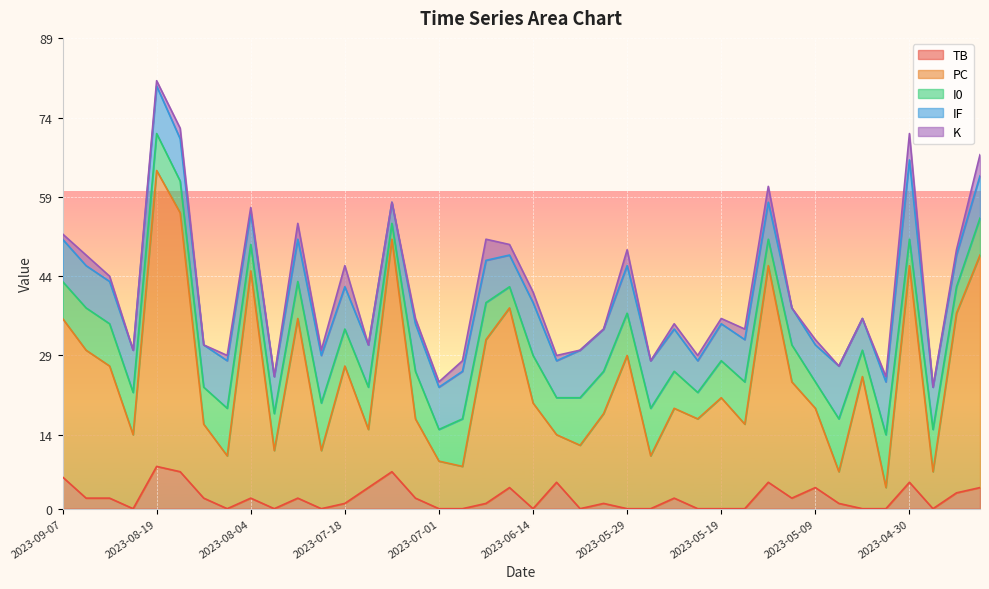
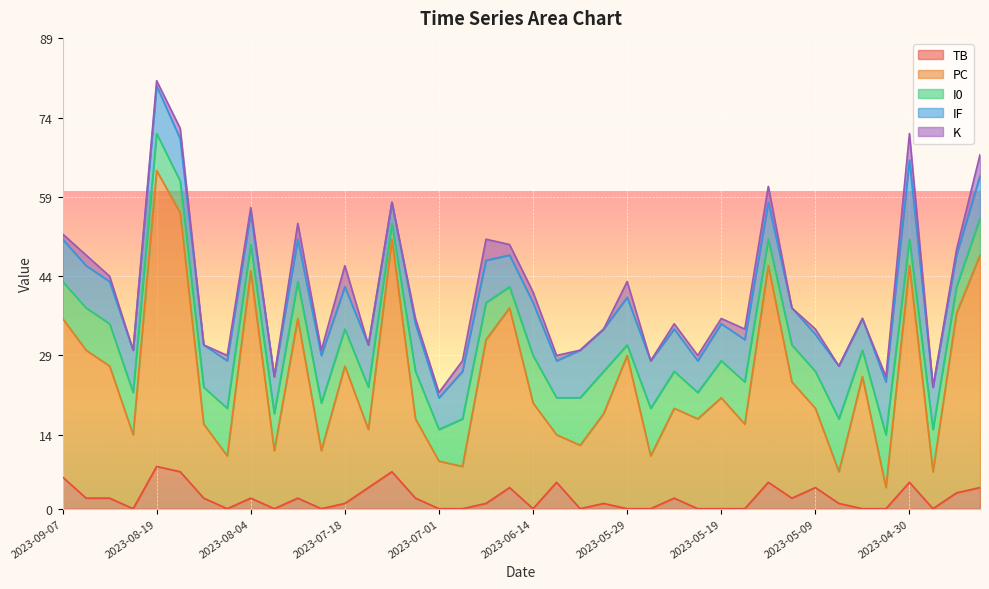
  {
    "I0": {
      "2023-09-07": 7,
      "2023-08-19": 7,
      "2023-08-04": 5,
      "2023-07-18": 7,
      "2023-07-01": 6,
      "2023-06-14": 9,
-     "2023-05-29": 8,
+     "2023-05-29": 2,
      "2023-05-19": 7,
-     "2023-05-09": 5,
+     "2023-05-09": 7,
      "2023-04-30": 5
    },
    "IF": {
      "2023-09-07": 8,
      "2023-08-19": 9,
      "2023-08-04": 6,
      "2023-07-18": 8,
-     "2023-07-01": 8,
+     "2023-07-01": 6,
      "2023-06-14": 10,
      "2023-05-29": 9,
      "2023-05-19": 7,
      "2023-05-09": 7,
      "2023-04-30": 15
    },
    "K": {
      "2023-09-07": 1,
      "2023-08-19": 1,
      "2023-08-04": 1,
      "2023-07-18": 4,
      "2023-07-01": 1,
      "2023-06-14": 2,
      "2023-05-29": 3,
      "2023-05-19": 1,
      "2023-05-09": 1,
      "2023-04-30": 5
    }
  }
